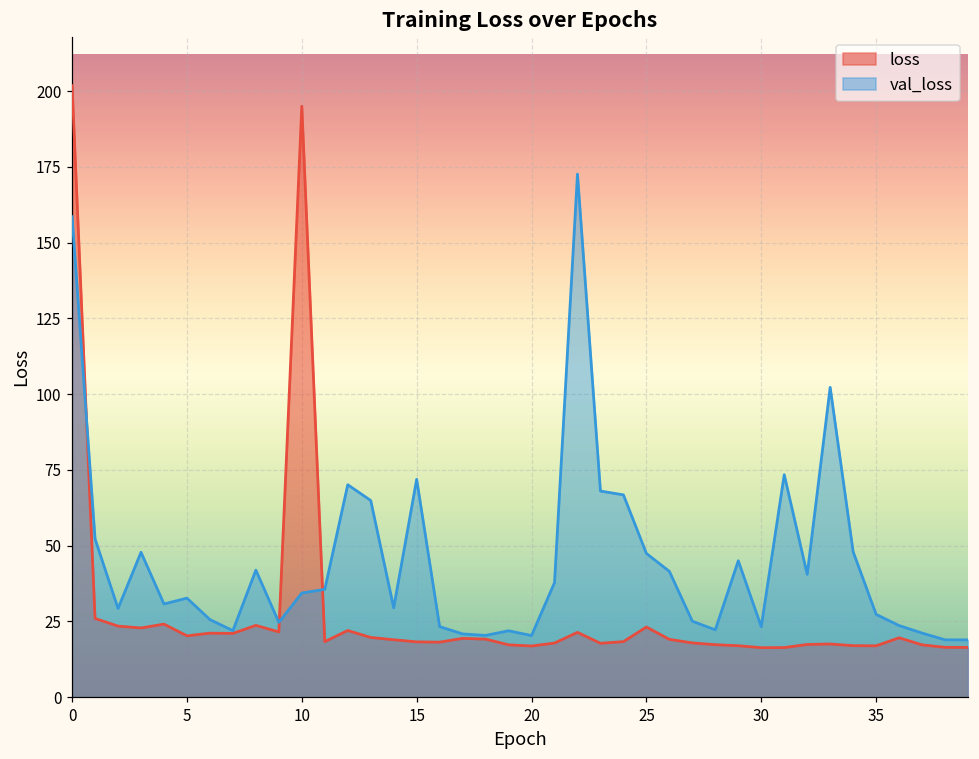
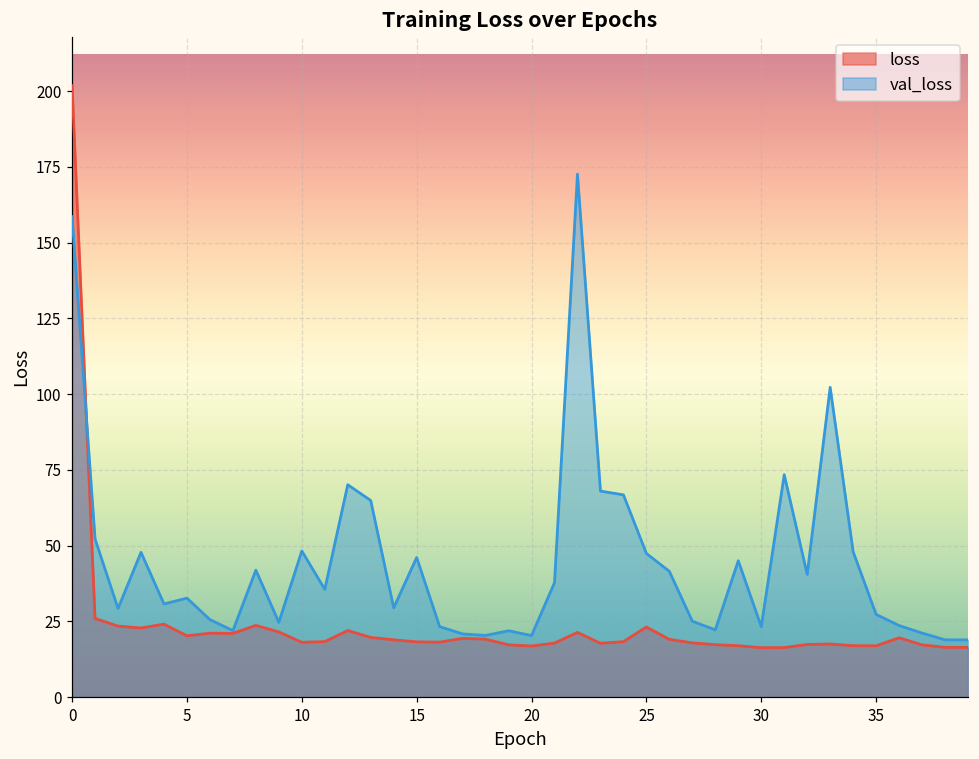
  {
    "loss": {
      "0": 202,
      "5": 20,
-     "10": 195,
+     "10": 18,
      "15": 18,
      "20": 17,
      "25": 23,
      "30": 16,
      "35": 17
    },
    "val_loss": {
      "0": 159,
      "5": 33,
-     "10": 34,
-     "15": 72,
+     "10": 48,
+     "15": 46,
      "20": 20,
      "25": 47,
      "30": 23,
      "35": 27
    }
  }
